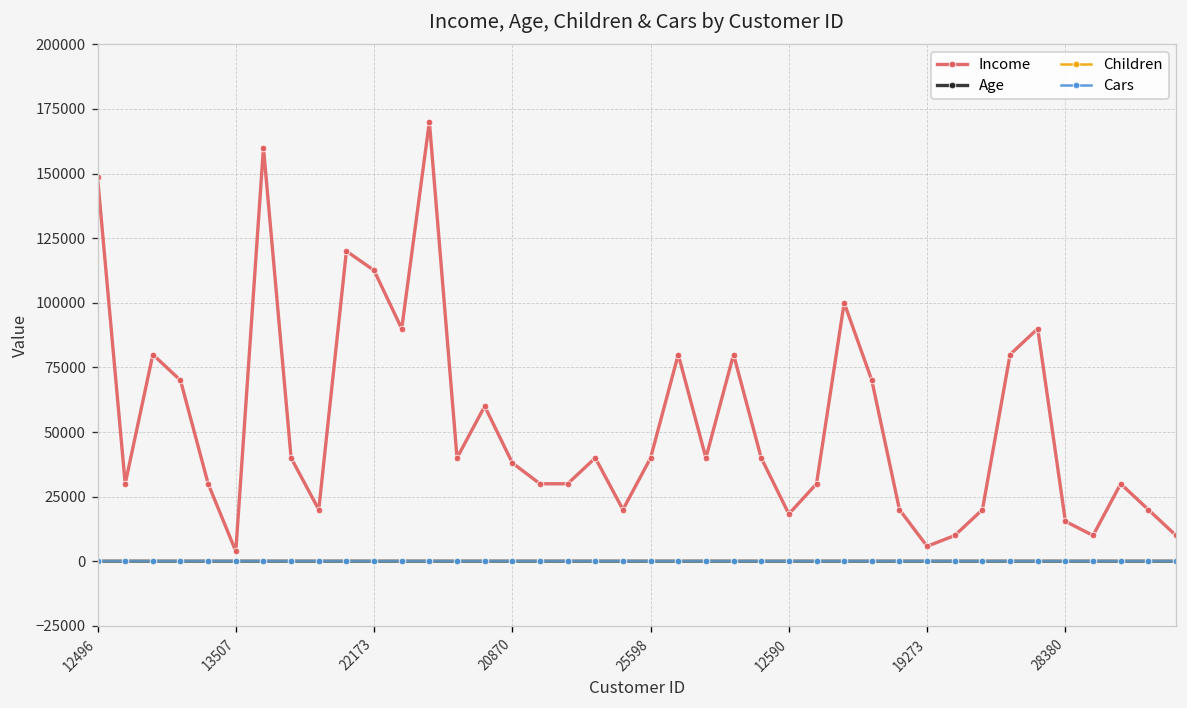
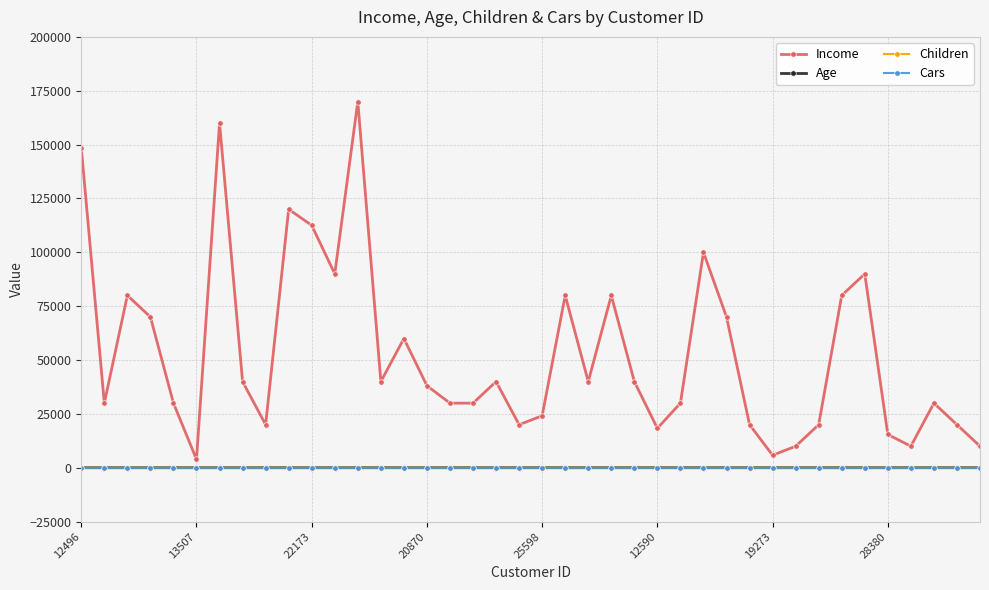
  {
    "Income": {
      "12496": 149000,
      "13507": 4000,
      "22173": 113000,
      "20870": 38000,
-     "25598": 40000,
+     "25598": 24000,
      "12590": 18000,
      "19273": 6000,
      "28380": 15000
    },
    "Cars": {
      "12496": 0,
      "13507": 0,
      "22173": 0,
      "20870": 0,
      "25598": 0,
      "12590": 0,
      "19273": 0,
      "28380": 0
    }
  }
